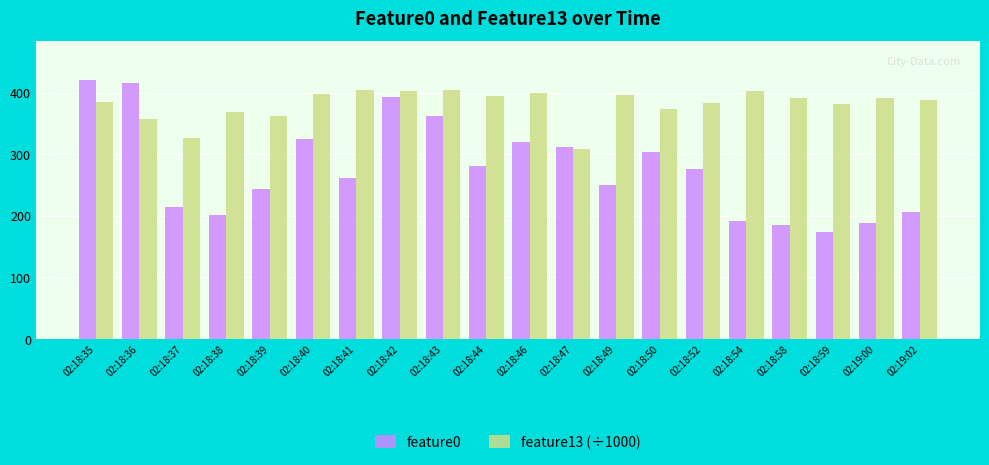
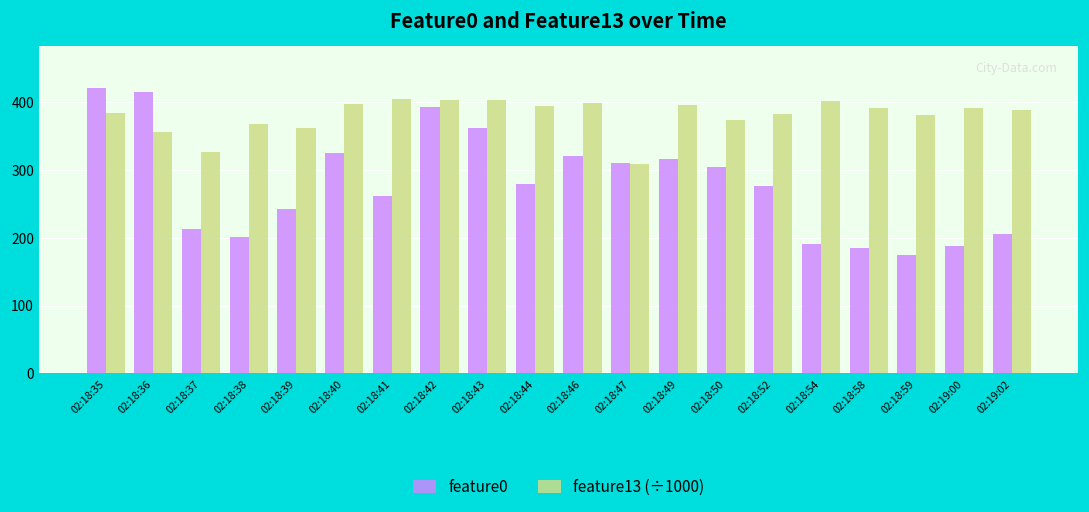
  {
    "feature0": {
      "02:18:35": 420,
      "02:18:36": 410,
      "02:18:37": 210,
      "02:18:38": 200,
      "02:18:39": 240,
      "02:18:40": 330,
      "02:18:41": 260,
      "02:18:42": 390,
      "02:18:43": 360,
      "02:18:44": 280,
      "02:18:46": 320,
      "02:18:47": 310,
-     "02:18:49": 250,
+     "02:18:49": 320,
      "02:18:50": 300,
      "02:18:52": 280,
      "02:18:54": 190,
      "02:18:58": 190,
      "02:18:59": 170,
      "02:19:00": 190,
      "02:19:02": 210
    },
    "feature13 (÷1000)": {
      "02:18:35": 380,
      "02:18:36": 360,
      "02:18:37": 330,
      "02:18:38": 370,
      "02:18:39": 360,
      "02:18:40": 400,
      "02:18:41": 400,
      "02:18:42": 400,
      "02:18:43": 400,
      "02:18:44": 390,
      "02:18:46": 400,
      "02:18:47": 310,
      "02:18:49": 400,
      "02:18:50": 370,
      "02:18:52": 380,
      "02:18:54": 400,
      "02:18:58": 390,
      "02:18:59": 380,
      "02:19:00": 390,
      "02:19:02": 390
    }
  }
